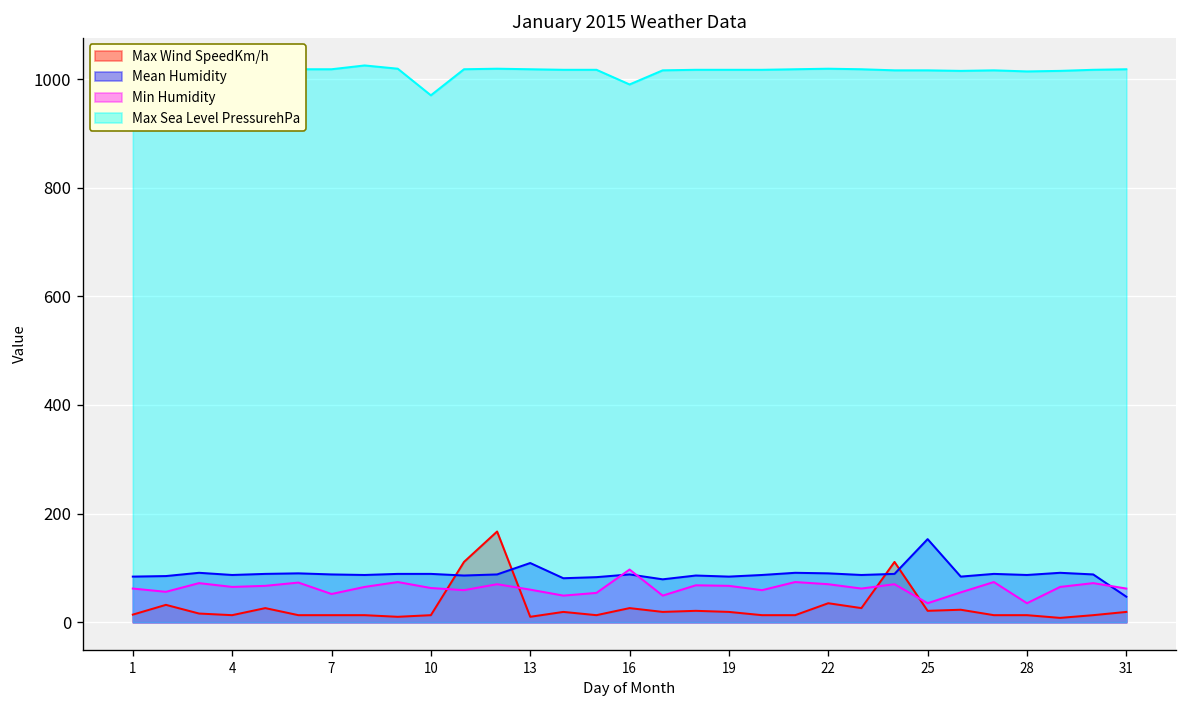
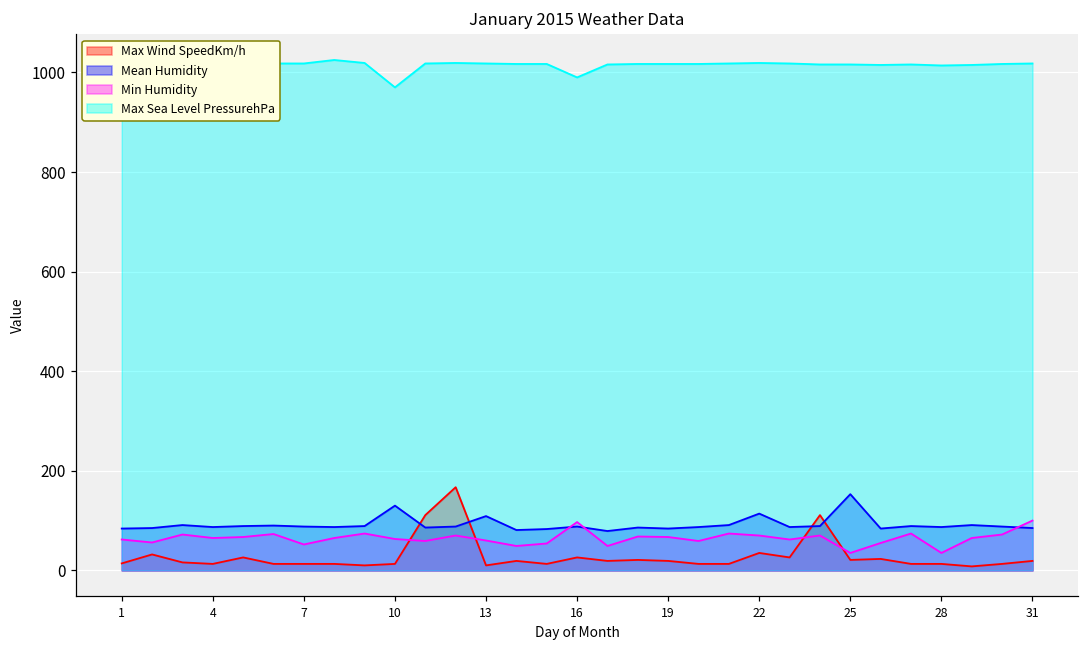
  {
    "Max Wind SpeedKm/h": {
      "1": 10,
      "4": 10,
      "7": 10,
      "10": 10,
      "13": 10,
      "16": 30,
      "19": 20,
      "22": 40,
      "25": 20,
      "28": 10,
      "31": 20
    },
    "Mean Humidity": {
      "1": 80,
      "4": 90,
      "7": 90,
-     "10": 90,
+     "10": 130,
      "13": 110,
      "16": 90,
      "19": 80,
-     "22": 90,
+     "22": 110,
      "25": 150,
      "28": 90,
-     "31": 50
+     "31": 90
    },
    "Min Humidity": {
      "1": 60,
      "4": 70,
      "7": 50,
      "10": 60,
      "13": 60,
      "16": 100,
      "19": 70,
      "22": 70,
      "25": 40,
      "28": 40,
-     "31": 60
+     "31": 100
    },
    "Max Sea Level PressurehPa": {
      "7": 1020,
      "10": 970,
      "13": 1020,
      "16": 990,
      "19": 1020,
      "22": 1020,
      "25": 1020,
      "28": 1010,
      "31": 1020
    }
  }
